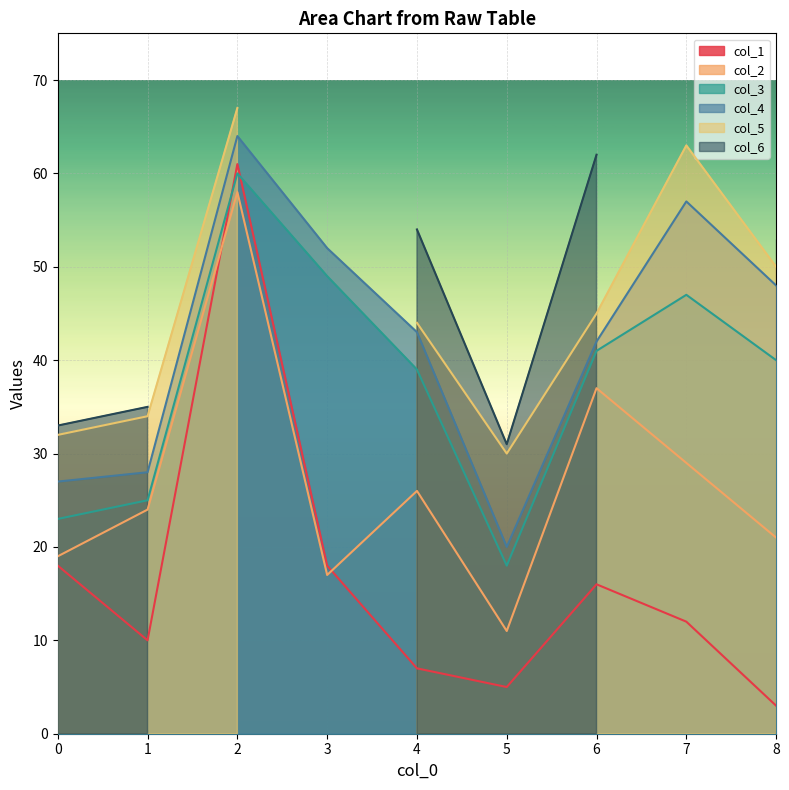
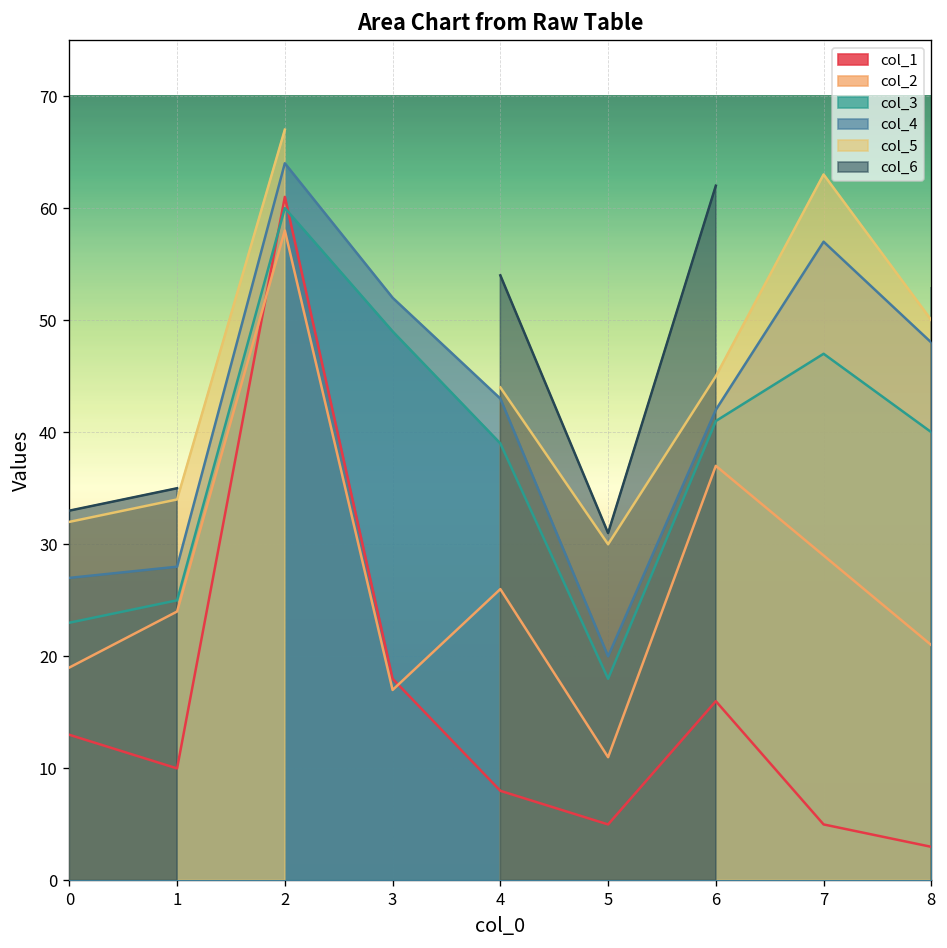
  {
    "col_1": {
-     "0": 18,
+     "0": 13,
      "1": 10,
      "2": 61,
      "3": 18,
-     "4": 7,
+     "4": 8,
      "5": 5,
      "6": 16,
-     "7": 12,
+     "7": 5,
      "8": 3
    }
  }
